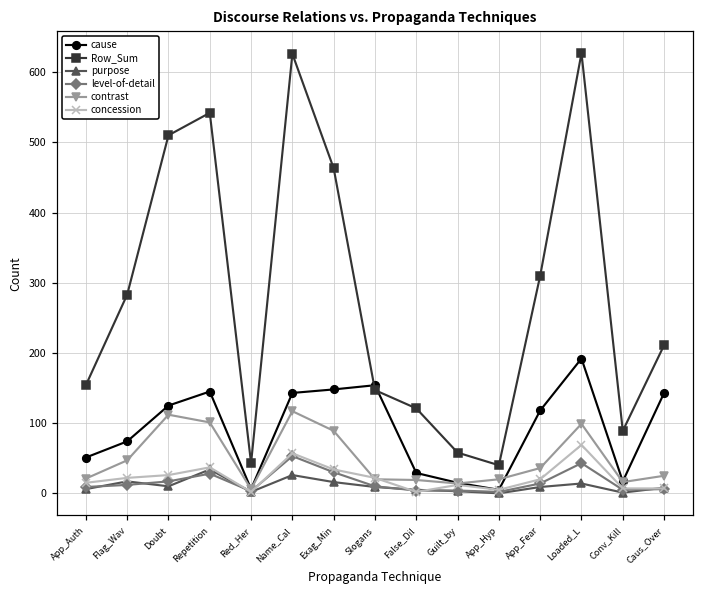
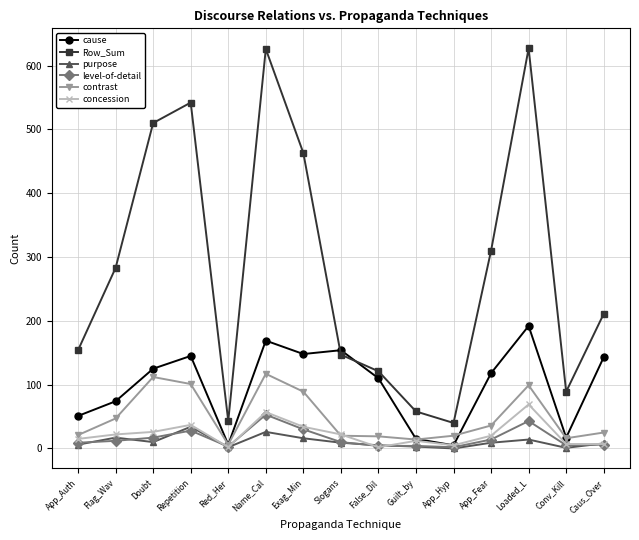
  {
    "cause": {
      "App_Auth": 50,
      "Flag_Wav": 70,
      "Doubt": 130,
      "Repetition": 150,
-     "Name_Cal": 140,
+     "Name_Cal": 170,
      "Exag_Min": 150,
      "Slogans": 150,
-     "False_Dil": 30,
+     "False_Dil": 110,
      "App_Fear": 120,
      "Loaded_L": 190,
      "Caus_Over": 140
    }
  }
